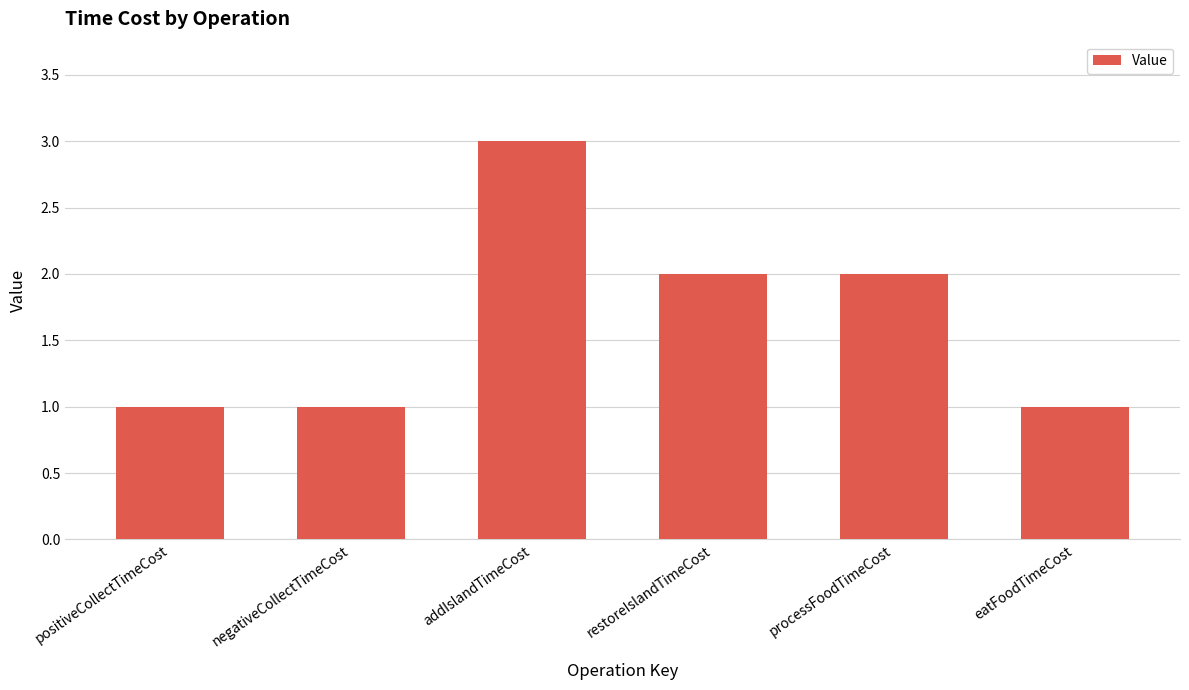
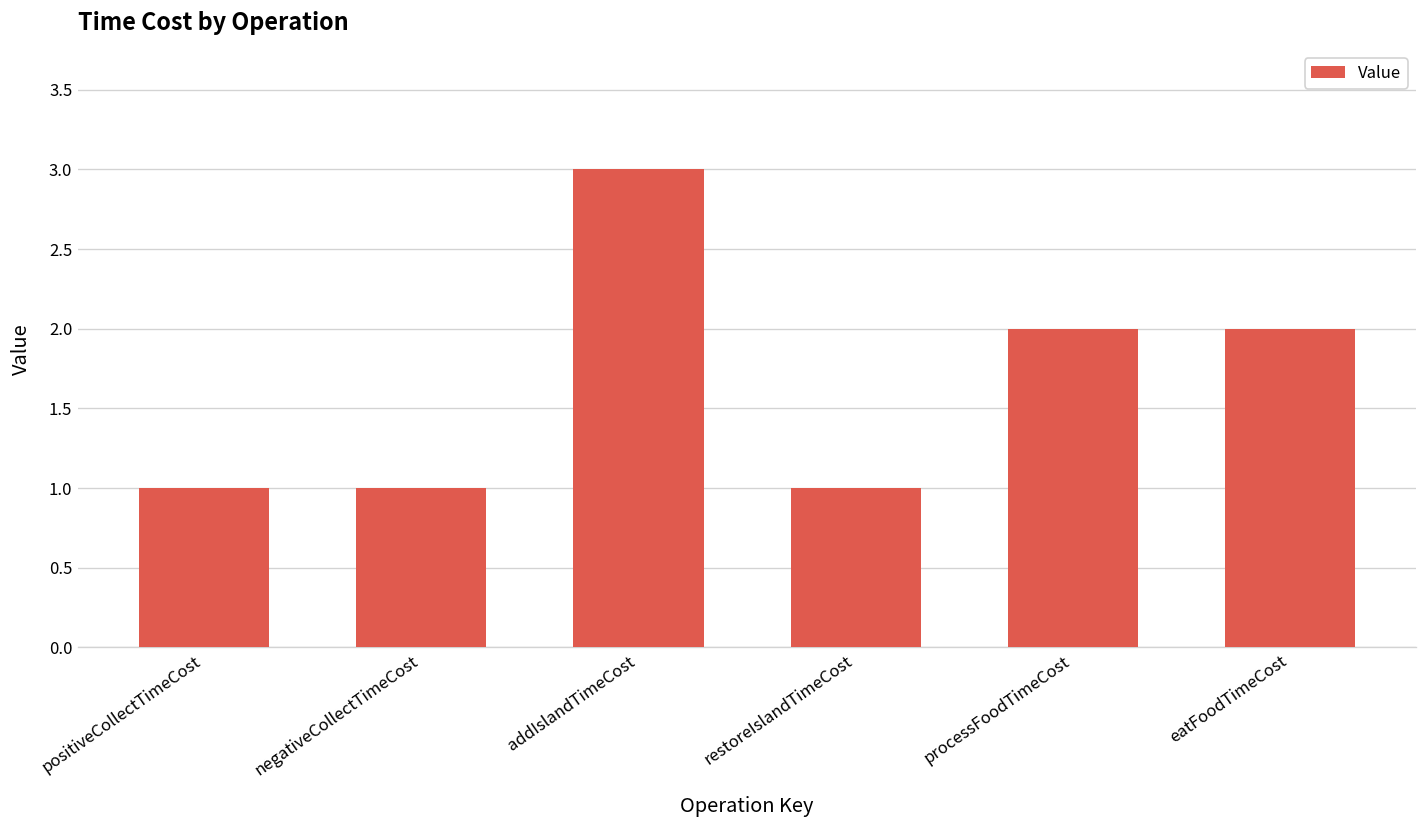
  {
    "positiveCollectTimeCost": 1,
    "negativeCollectTimeCost": 1,
    "addIslandTimeCost": 3,
-   "restoreIslandTimeCost": 2,
+   "restoreIslandTimeCost": 1,
    "processFoodTimeCost": 2,
-   "eatFoodTimeCost": 1
+   "eatFoodTimeCost": 2
  }
